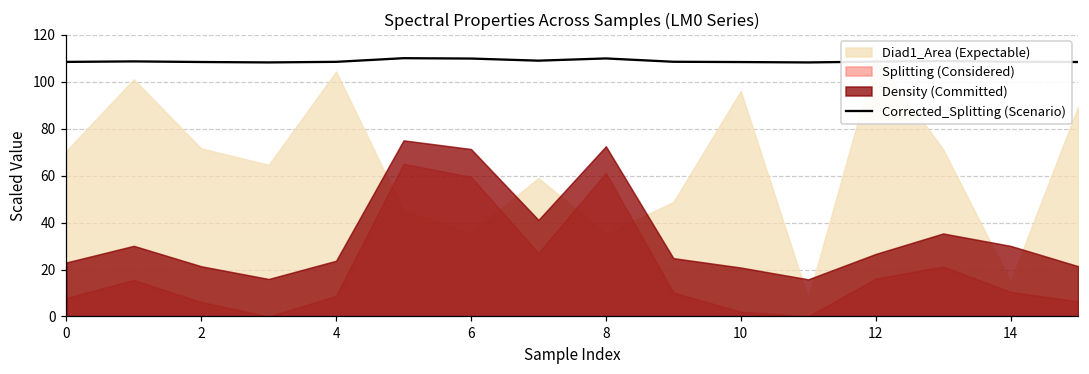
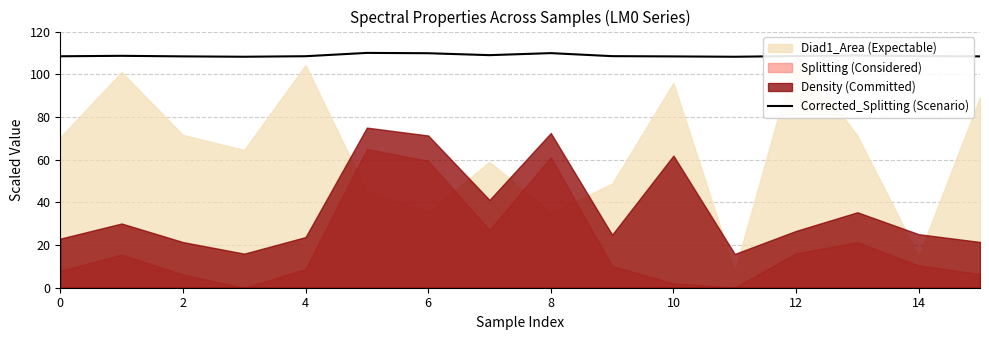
  {
    "Corrected_Splitting (Scenario)": {
      "0": 108,
      "2": 108,
      "4": 108,
      "6": 110,
      "8": 110,
      "10": 108
    },
    "Diad1_Area (Expectable)": {
      "0": 71,
      "2": 72,
      "4": 104,
      "6": 35,
      "8": 35,
      "10": 96,
      "14": 15
    },
    "Splitting (Considered)": {
      "0": 8,
      "2": 6,
      "4": 9,
      "6": 59,
      "8": 61,
      "10": 2,
      "12": 16,
      "14": 10
    },
    "Density (Committed)": {
      "0": 23,
      "2": 21,
      "4": 24,
      "6": 71,
      "8": 72,
-     "10": 21,
+     "10": 62,
      "12": 27,
-     "14": 30
+     "14": 25
    }
  }
